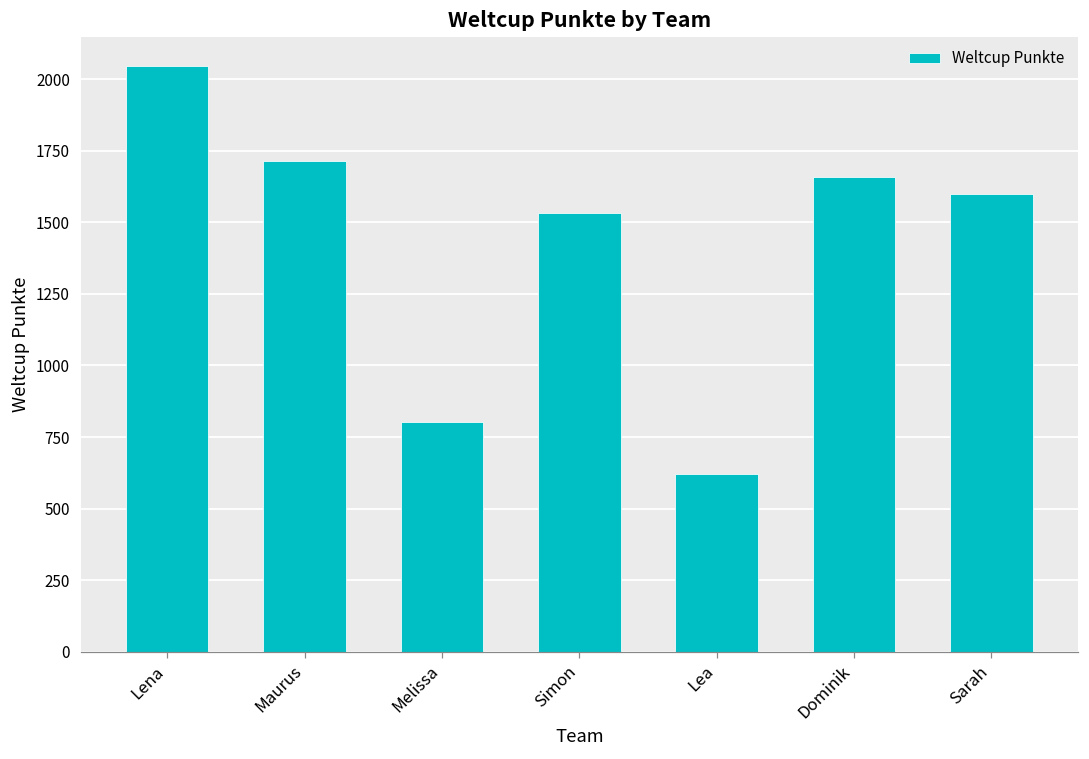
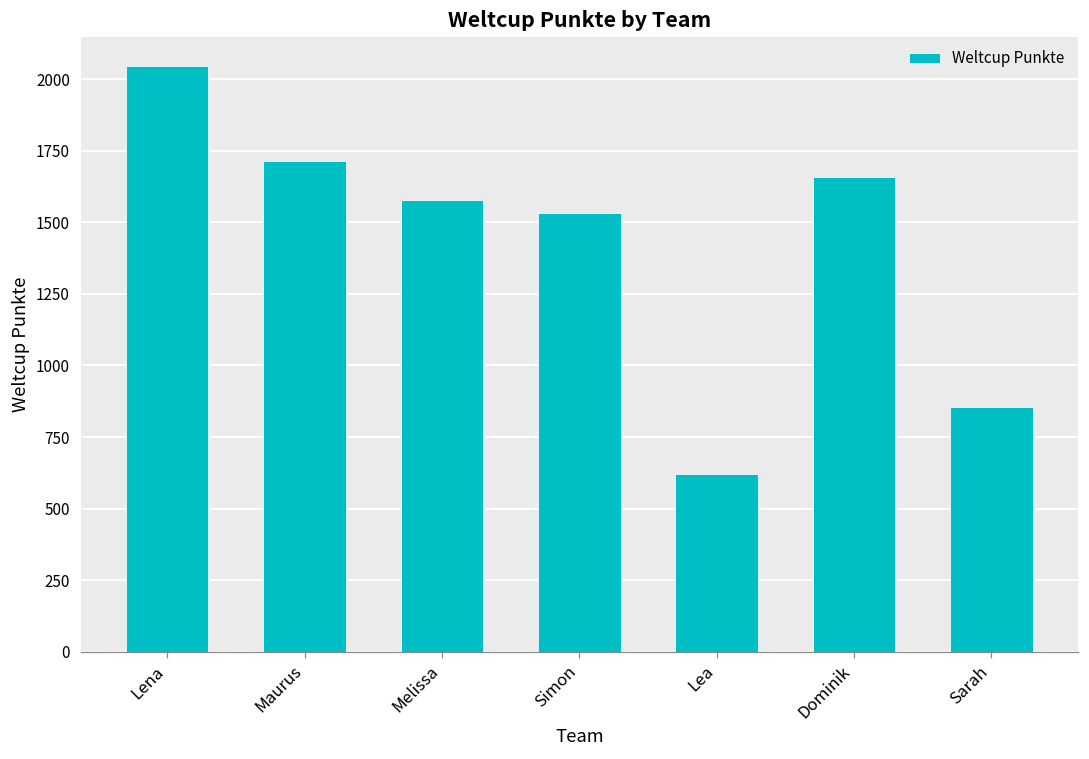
  {
    "Lena": 2050,
    "Maurus": 1710,
-   "Melissa": 800,
+   "Melissa": 1580,
    "Simon": 1530,
    "Lea": 620,
    "Dominik": 1660,
-   "Sarah": 1600
+   "Sarah": 860
  }
